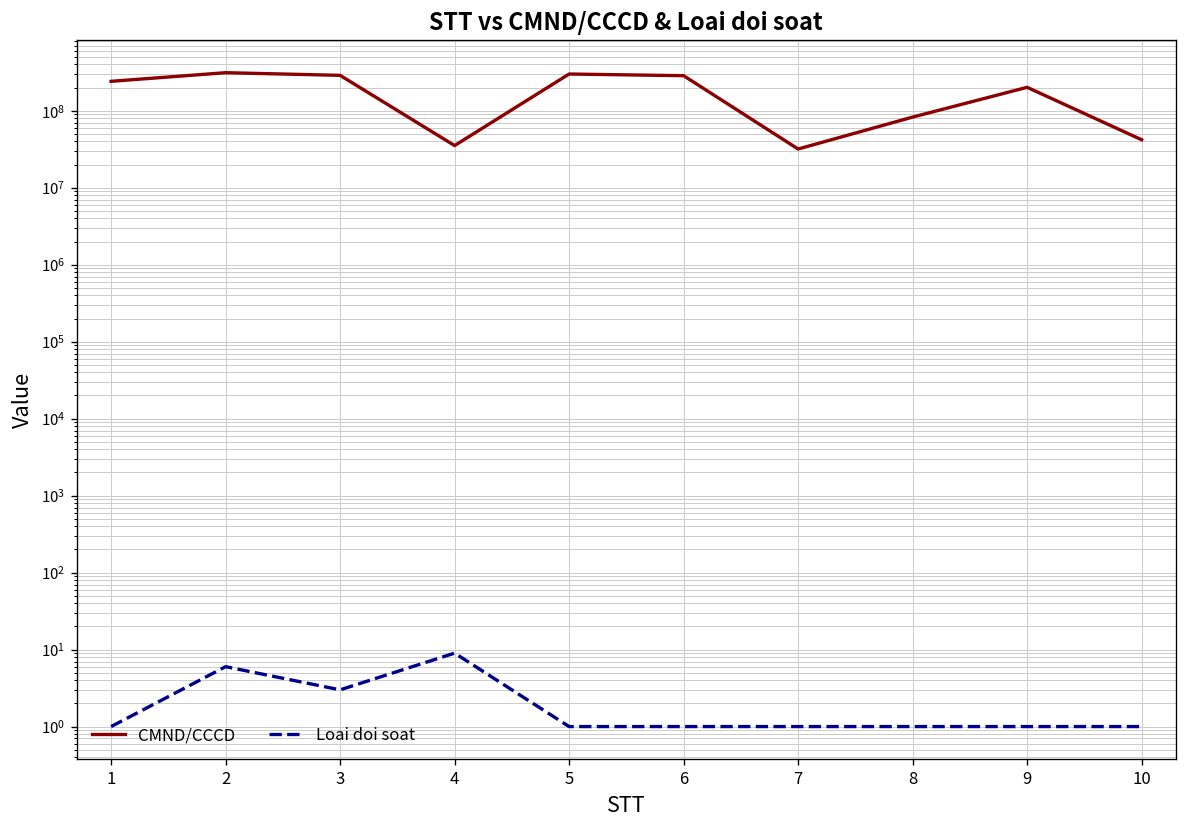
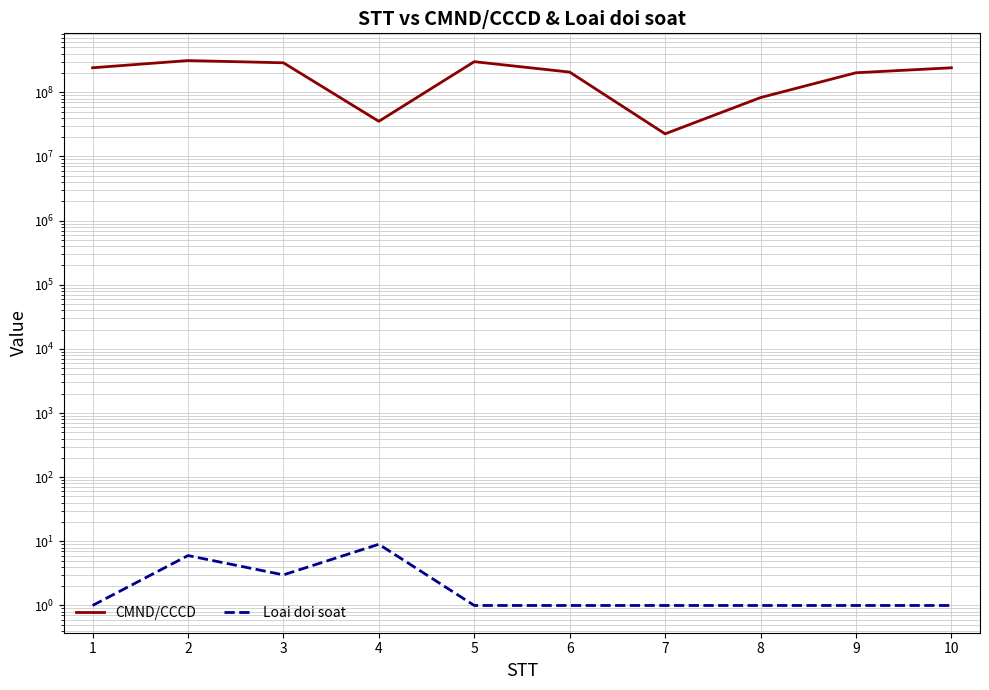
  {
    "CMND/CCCD": {
      "1": 240000000,
      "2": 300000000,
      "3": 300000000,
      "4": 40000000,
      "5": 300000000,
-     "6": 300000000,
-     "7": 30000000,
+     "6": 210000000,
+     "7": 23000000,
      "8": 80000000,
      "9": 200000000,
-     "10": 40000000
+     "10": 240000000
    },
    "Loai doi soat": {
      "1": 1,
      "2": 6,
      "3": 3,
      "4": 9,
      "5": 1,
      "6": 1,
      "7": 1,
      "8": 1,
      "9": 1,
      "10": 1
    }
  }
